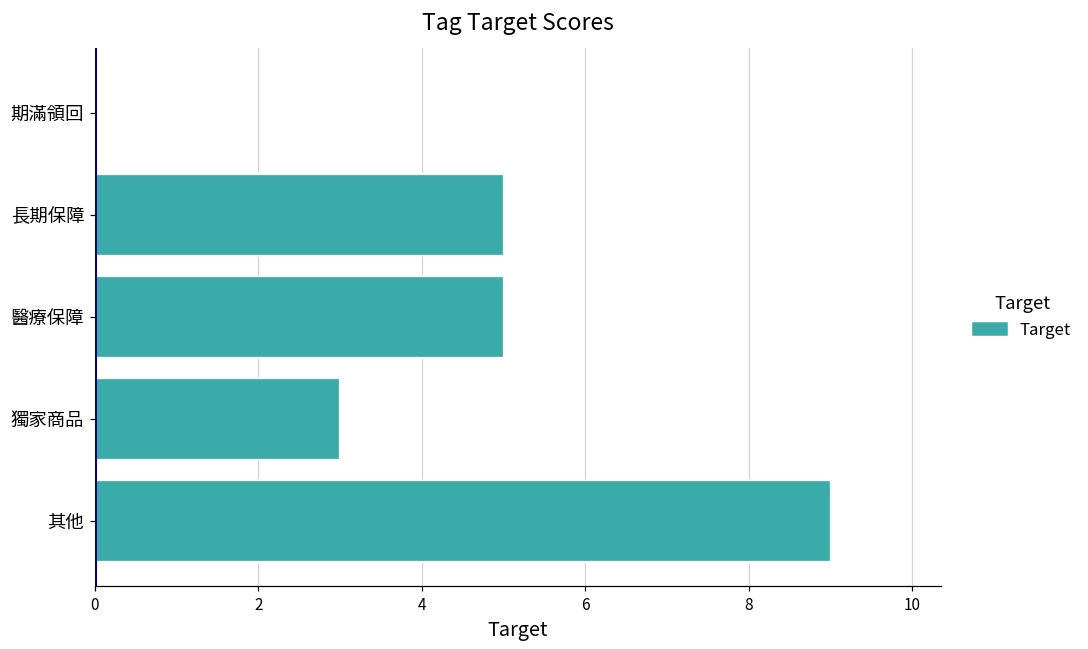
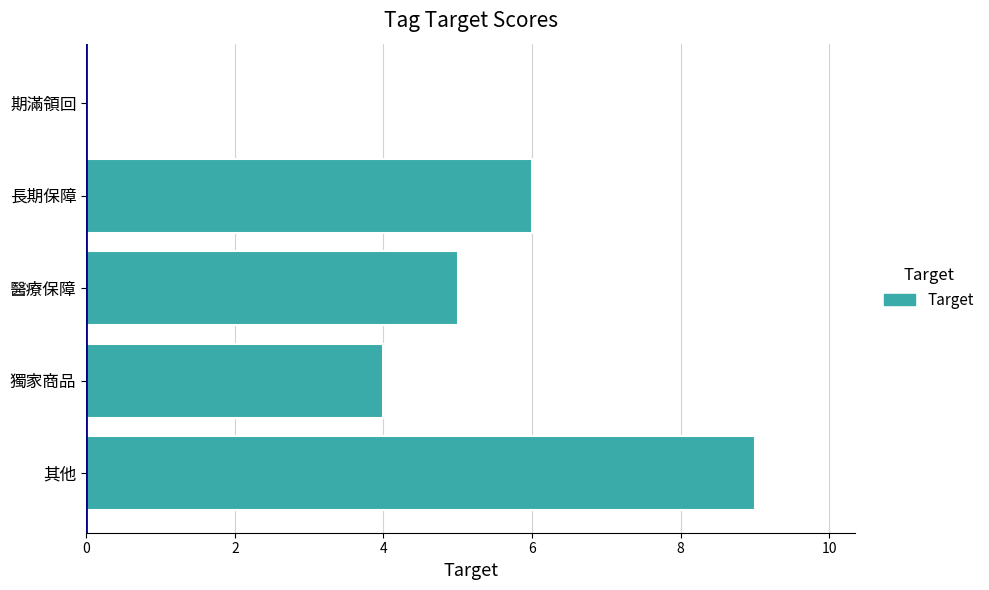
  {
    "期滿領回": 0,
-   "長期保障": 5,
+   "長期保障": 6,
    "醫療保障": 5,
-   "獨家商品": 3,
+   "獨家商品": 4,
    "其他": 9
  }
